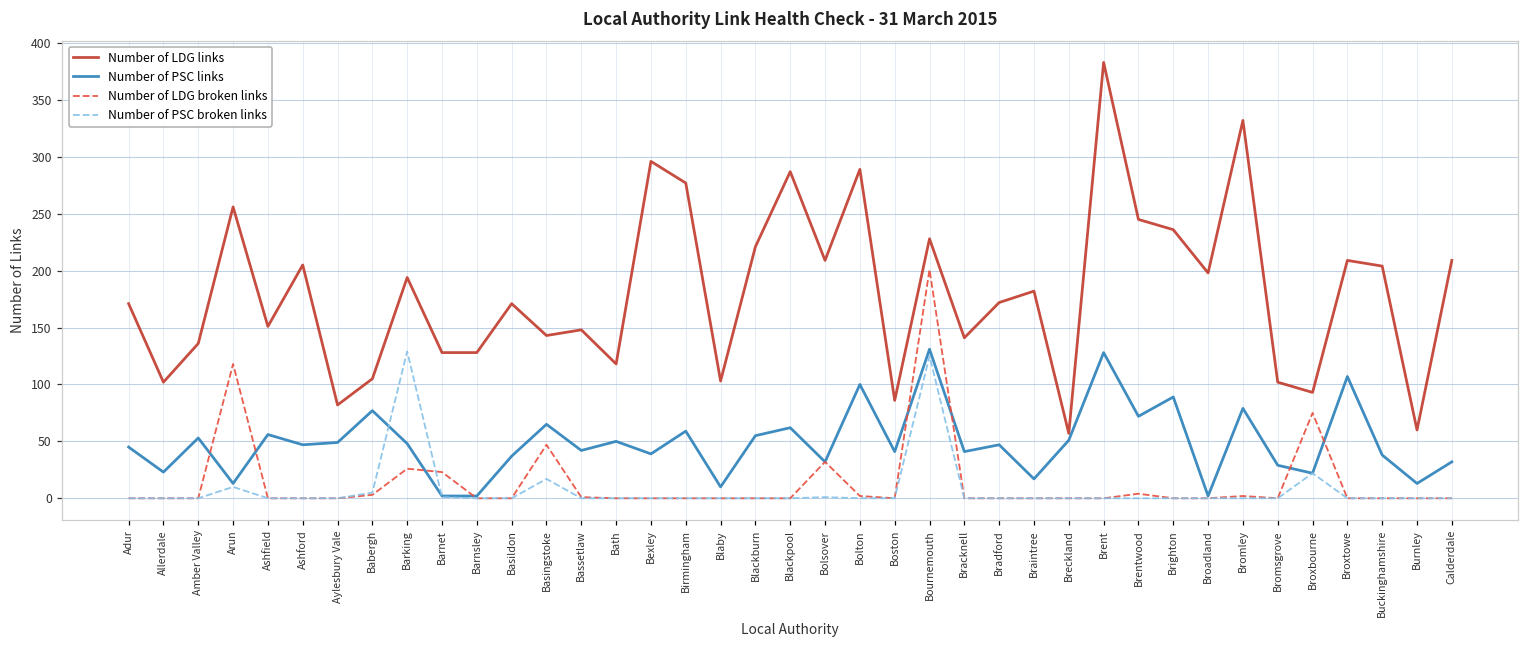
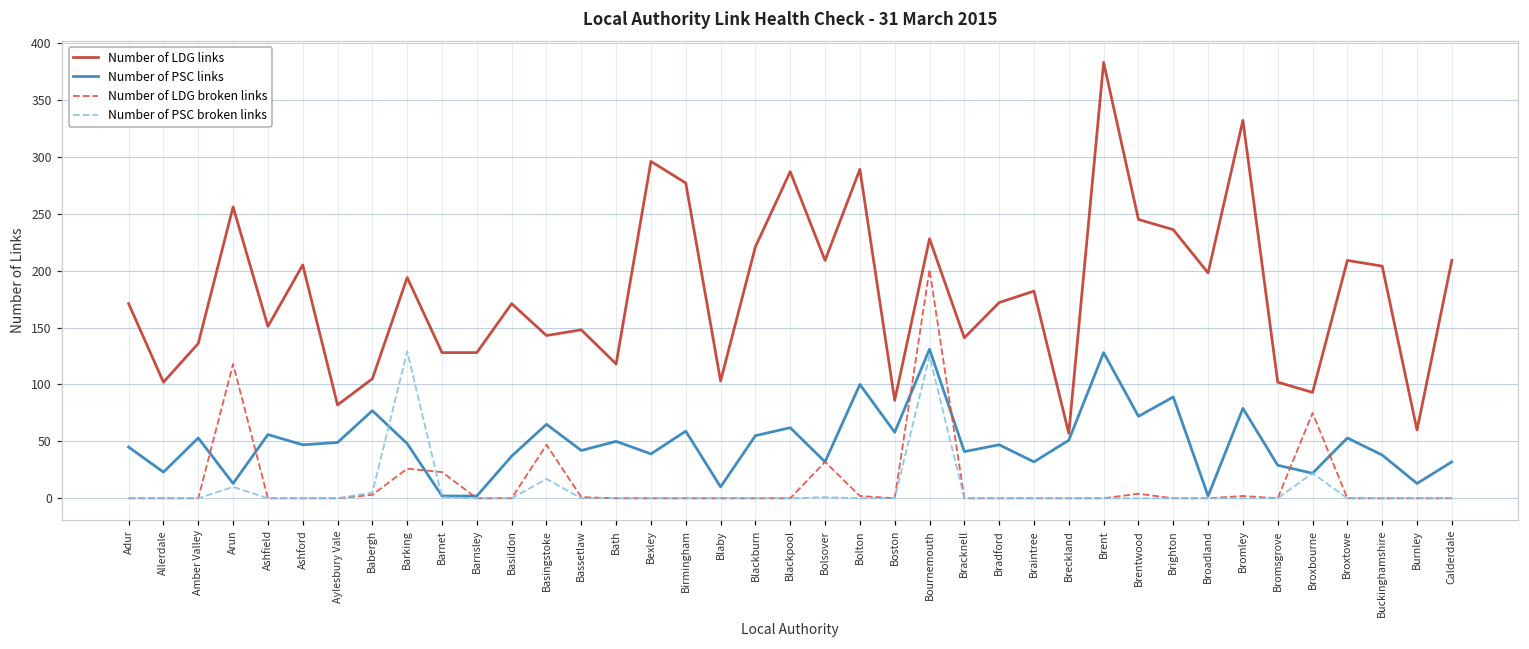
  {
    "Number of PSC links": {
      "Adur": 45,
      "Allerdale": 23,
      "Amber Valley": 53,
      "Arun": 13,
      "Ashfield": 56,
      "Ashford": 47,
      "Aylesbury Vale": 49,
      "Babergh": 77,
      "Barking": 48,
      "Basildon": 37,
      "Basingstoke": 65,
      "Bassetlaw": 42,
      "Bath": 50,
      "Bexley": 39,
      "Birmingham": 59,
      "Blaby": 10,
      "Blackburn": 55,
      "Blackpool": 62,
      "Bolton": 100,
-     "Boston": 41,
+     "Boston": 58,
      "Bournemouth": 131,
      "Bracknell": 41,
      "Bradford": 47,
-     "Braintree": 17,
+     "Braintree": 32,
      "Breckland": 51,
      "Brent": 128,
      "Brentwood": 72,
      "Brighton": 89,
      "Bromley": 79,
      "Bromsgrove": 29,
-     "Broxtowe": 107,
+     "Broxtowe": 53,
      "Buckinghamshire": 38,
      "Burnley": 13,
      "Calderdale": 32
    },
    "Number of PSC broken links": {
      "Arun": 10,
      "Barking": 129,
      "Basingstoke": 17,
      "Bolsover": 1,
      "Bournemouth": 125,
      "Brentwood": 0
    }
  }
